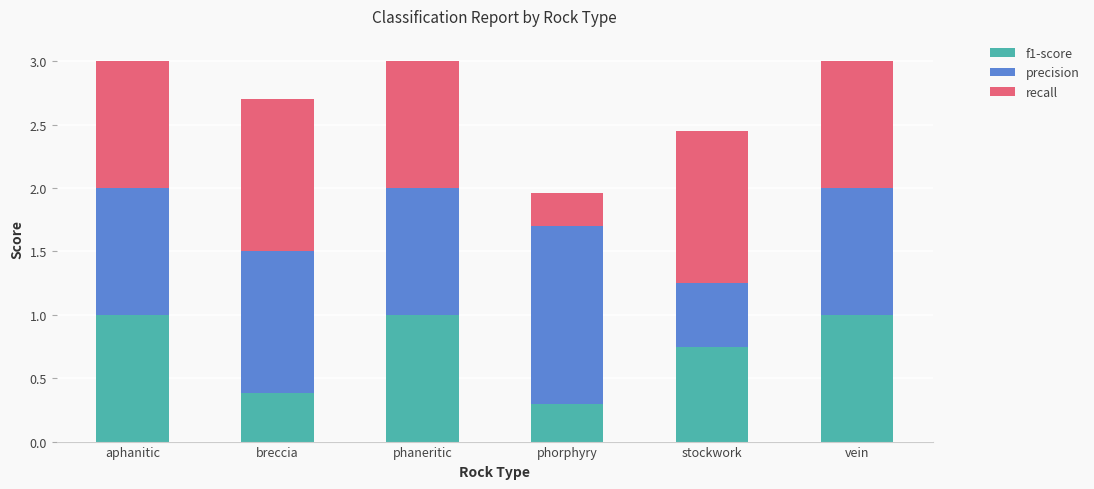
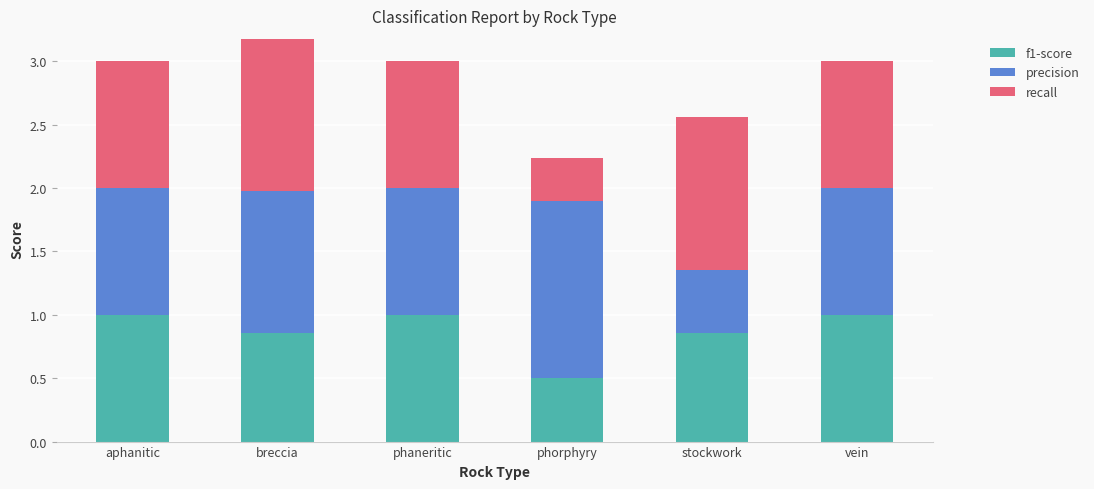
  {
    "f1-score": {
      "aphanitic": 1.00,
-     "breccia": 0.38,
+     "breccia": 0.86,
      "phaneritic": 1.00,
-     "phorphyry": 0.3,
-     "stockwork": 0.75,
+     "phorphyry": 0.5,
+     "stockwork": 0.86,
      "vein": 1.00
    },
    "precision": {
      "aphanitic": 1.00,
      "breccia": 1.12,
      "phaneritic": 1.00,
      "phorphyry": 1.40,
      "stockwork": 0.50,
      "vein": 1.00
    },
    "recall": {
      "aphanitic": 1.00,
      "breccia": 1.20,
      "phaneritic": 1.00,
-     "phorphyry": 0.26,
+     "phorphyry": 0.33,
      "stockwork": 1.20,
      "vein": 1.00
    }
  }
